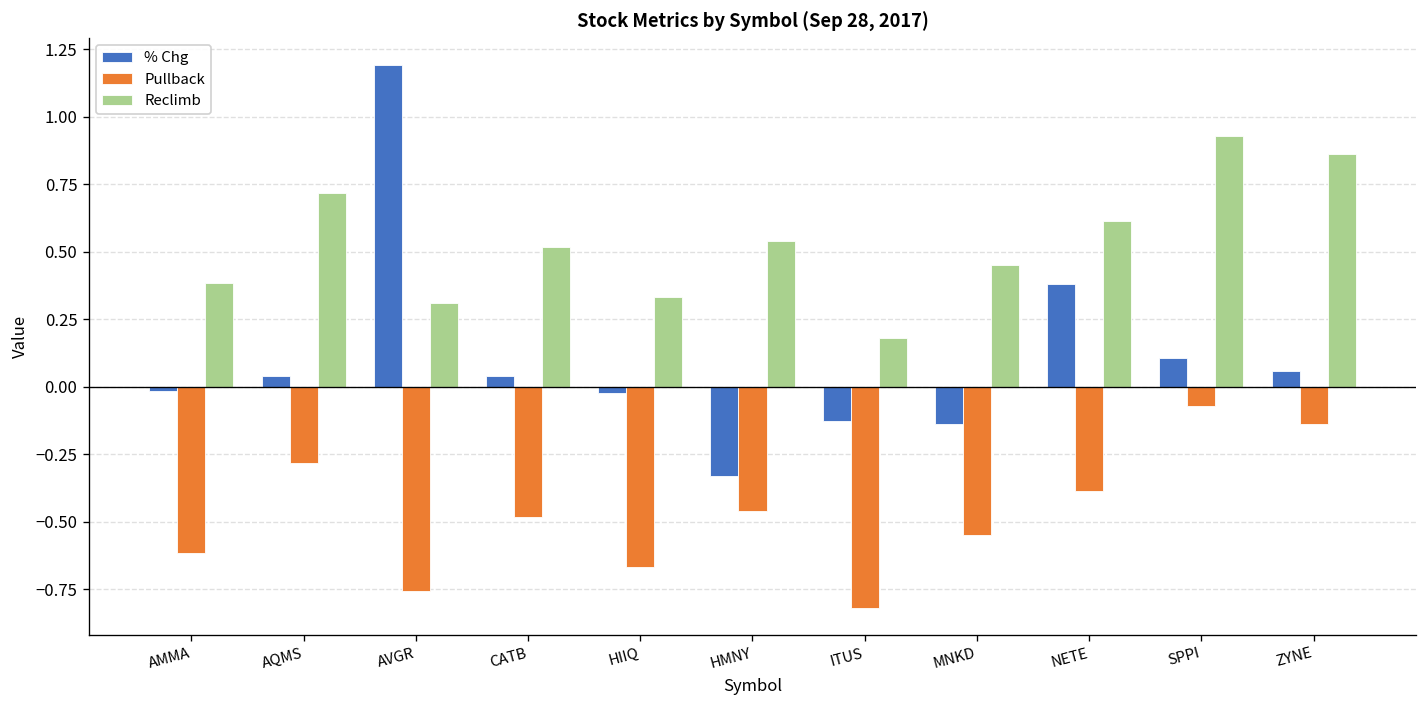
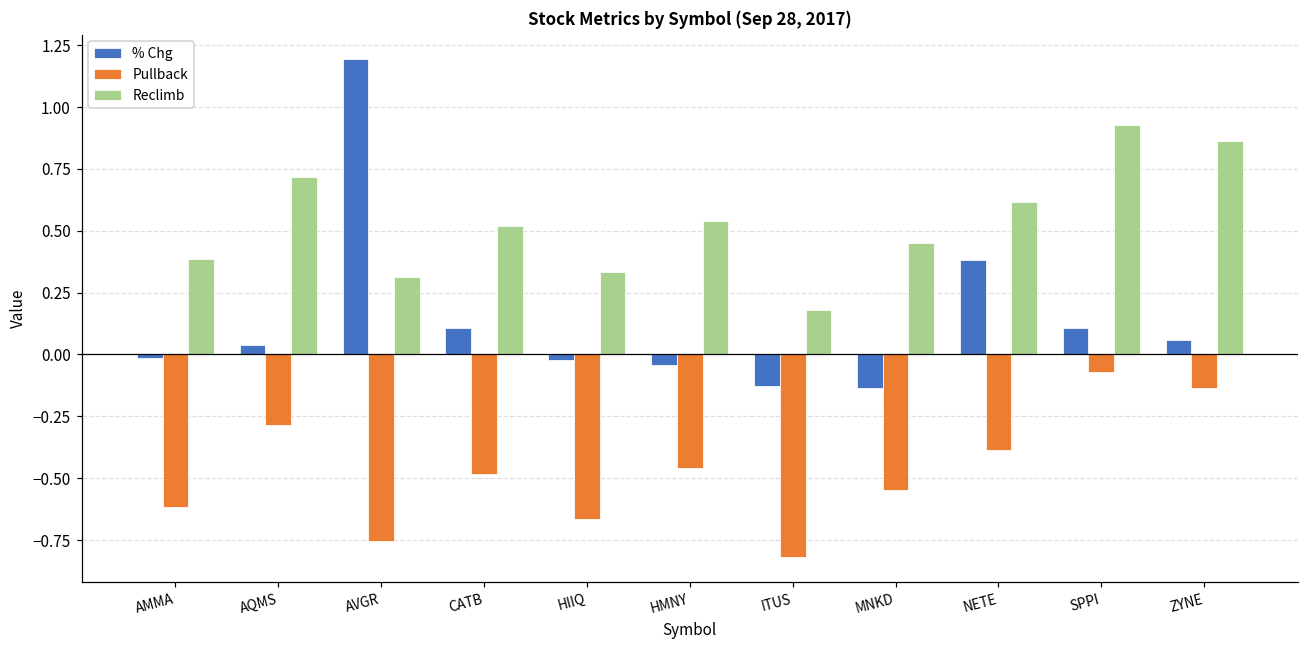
  {
    "% Chg": {
      "AMMA": -0.02,
      "AQMS": 0.04,
      "AVGR": 1.19,
-     "CATB": 0.04,
+     "CATB": 0.11,
      "HIIQ": -0.02,
-     "HMNY": -0.33,
+     "HMNY": -0.04,
      "ITUS": -0.13,
      "MNKD": -0.14,
      "NETE": 0.38,
      "SPPI": 0.11,
      "ZYNE": 0.06
    },
    "Pullback": {
      "AMMA": -0.62,
      "AQMS": -0.28,
      "AVGR": -0.76,
      "CATB": -0.48,
      "HIIQ": -0.67,
      "HMNY": -0.46,
      "ITUS": -0.82,
      "MNKD": -0.55,
      "NETE": -0.38,
      "SPPI": -0.07,
      "ZYNE": -0.14
    },
    "Reclimb": {
      "AMMA": 0.38,
      "AQMS": 0.72,
      "AVGR": 0.31,
      "CATB": 0.52,
      "HIIQ": 0.33,
      "HMNY": 0.54,
      "ITUS": 0.18,
      "MNKD": 0.45,
      "NETE": 0.62,
      "SPPI": 0.93,
      "ZYNE": 0.86
    }
  }
